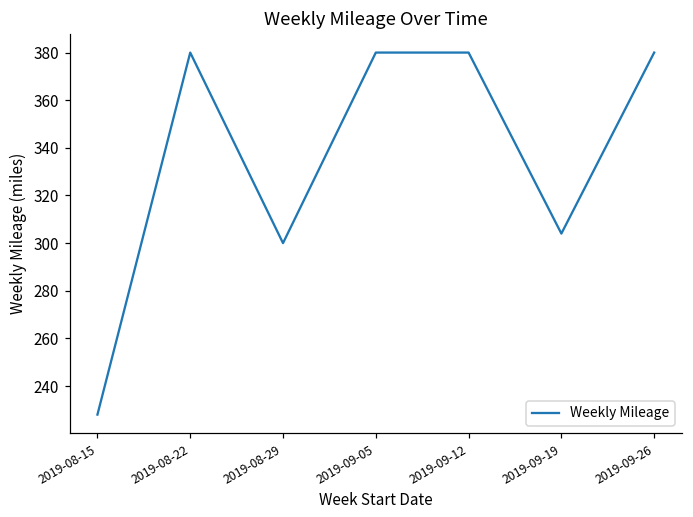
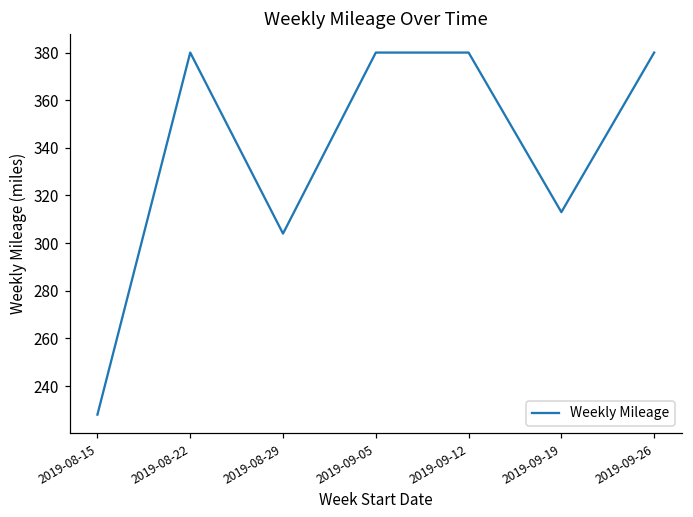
  {
    "2019-08-15": 228,
    "2019-08-22": 380,
-   "2019-08-29": 300,
+   "2019-08-29": 304,
    "2019-09-05": 380,
    "2019-09-12": 380,
-   "2019-09-19": 304,
+   "2019-09-19": 313,
    "2019-09-26": 380
  }
